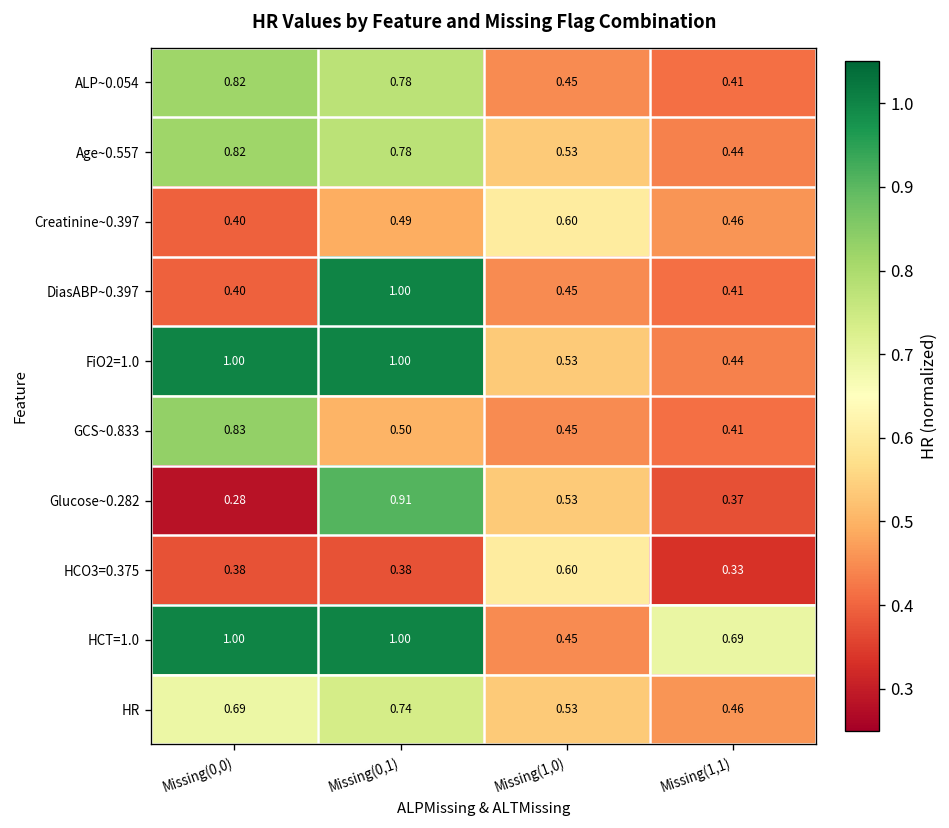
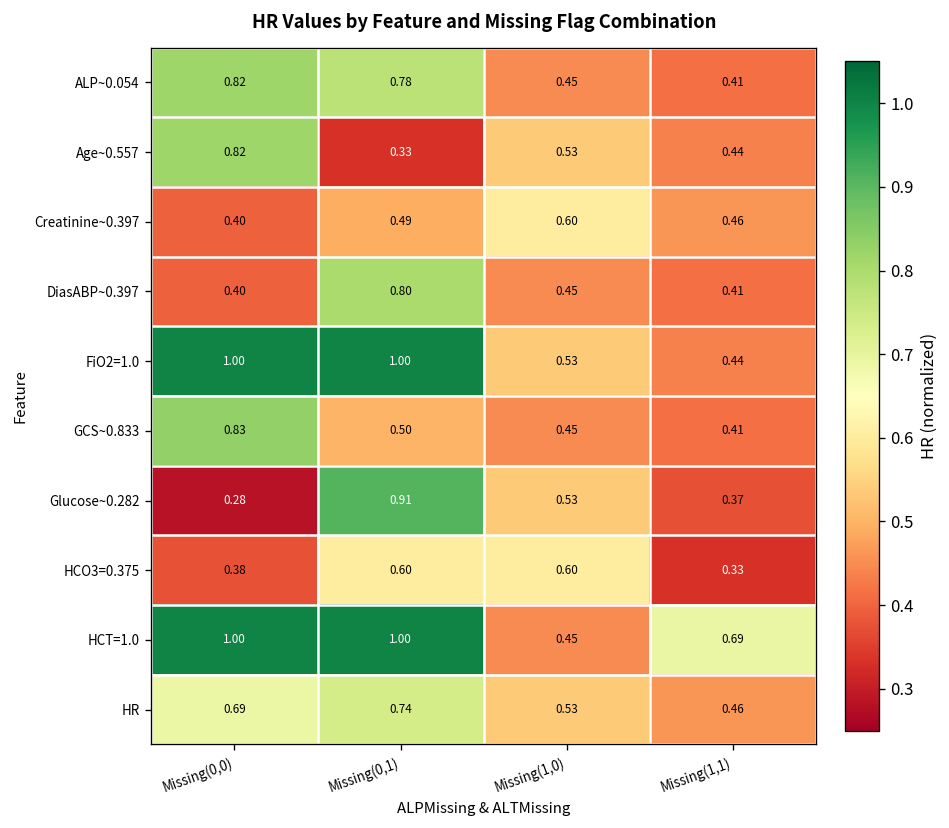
  {
    "ALP~0.054": {
      "Missing(0,0)": 0.82,
      "Missing(0,1)": 0.78,
      "Missing(1,0)": 0.45,
      "Missing(1,1)": 0.41
    },
    "Age~0.557": {
      "Missing(0,0)": 0.82,
-     "Missing(0,1)": 0.78,
+     "Missing(0,1)": 0.33,
      "Missing(1,0)": 0.53,
      "Missing(1,1)": 0.44
    },
    "Creatinine~0.397": {
      "Missing(0,0)": 0.40,
      "Missing(0,1)": 0.49,
      "Missing(1,0)": 0.60,
      "Missing(1,1)": 0.46
    },
    "DiasABP~0.397": {
      "Missing(0,0)": 0.40,
-     "Missing(0,1)": 1.00,
+     "Missing(0,1)": 0.80,
      "Missing(1,0)": 0.45,
      "Missing(1,1)": 0.41
    },
    "FiO2=1.0": {
      "Missing(0,0)": 1.00,
      "Missing(0,1)": 1.00,
      "Missing(1,0)": 0.53,
      "Missing(1,1)": 0.44
    },
    "GCS~0.833": {
      "Missing(0,0)": 0.83,
      "Missing(0,1)": 0.50,
      "Missing(1,0)": 0.45,
      "Missing(1,1)": 0.41
    },
    "Glucose~0.282": {
      "Missing(0,0)": 0.28,
      "Missing(0,1)": 0.91,
      "Missing(1,0)": 0.53,
      "Missing(1,1)": 0.37
    },
    "HCO3=0.375": {
      "Missing(0,0)": 0.38,
-     "Missing(0,1)": 0.38,
+     "Missing(0,1)": 0.60,
      "Missing(1,0)": 0.60,
      "Missing(1,1)": 0.33
    },
    "HCT=1.0": {
      "Missing(0,0)": 1.00,
      "Missing(0,1)": 1.00,
      "Missing(1,0)": 0.45,
      "Missing(1,1)": 0.69
    },
    "HR": {
      "Missing(0,0)": 0.69,
      "Missing(0,1)": 0.74,
      "Missing(1,0)": 0.53,
      "Missing(1,1)": 0.46
    }
  }
